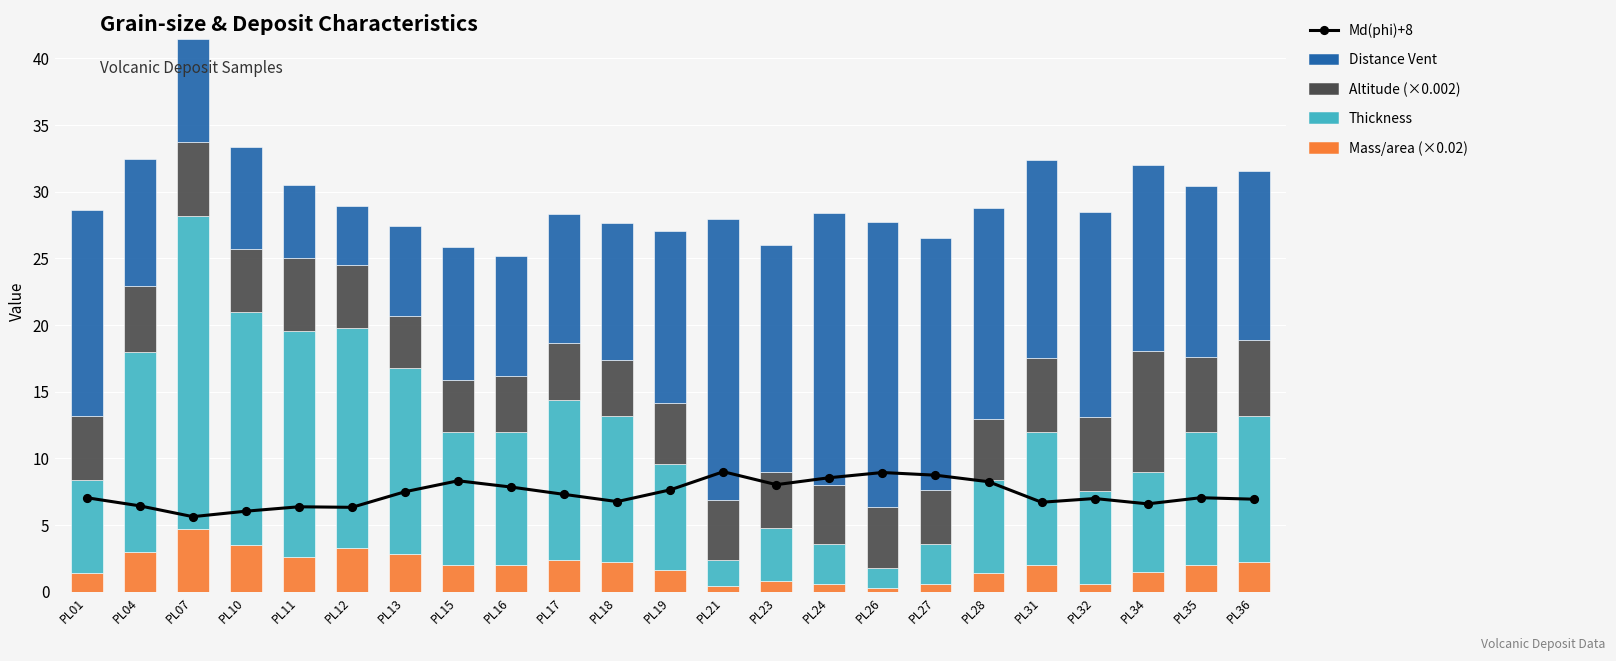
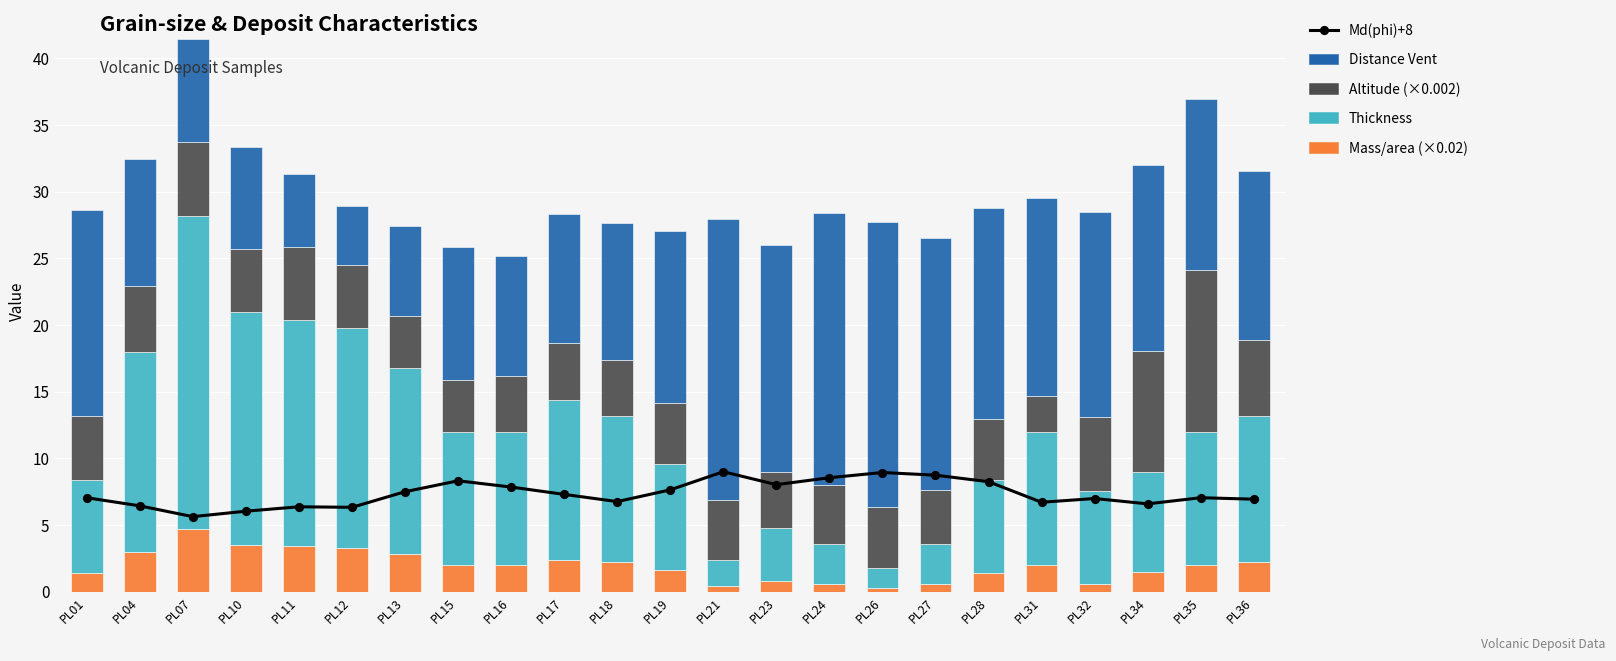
  {
    "Mass/area (×0.02)": {
      "PL01": 1.4,
      "PL04": 3.0,
      "PL07": 4.7,
      "PL10": 3.5,
-     "PL11": 2.6,
+     "PL11": 3.4,
      "PL12": 3.3,
      "PL13": 2.8,
      "PL15": 2.0,
      "PL16": 2.0,
      "PL17": 2.4,
      "PL18": 2.2,
      "PL19": 1.6,
      "PL21": 0.4,
      "PL23": 0.8,
      "PL24": 0.6,
      "PL26": 0.3,
      "PL27": 0.6,
      "PL28": 1.4,
      "PL31": 2.0,
      "PL32": 0.6,
      "PL34": 1.5,
      "PL35": 2.0,
      "PL36": 2.2
    },
    "Thickness": {
      "PL01": 7.0,
      "PL04": 15.0,
      "PL07": 23.5,
      "PL10": 17.5,
      "PL11": 17.0,
      "PL12": 16.5,
      "PL13": 14.0,
      "PL15": 10.0,
      "PL16": 10.0,
      "PL17": 12.0,
      "PL18": 11.0,
      "PL19": 8.0,
      "PL21": 2.0,
      "PL23": 4.0,
      "PL24": 3.0,
      "PL26": 1.5,
      "PL27": 3.0,
      "PL28": 7.0,
      "PL31": 10.0,
      "PL32": 7.0,
      "PL34": 7.5,
      "PL35": 10.0,
      "PL36": 11.0
    },
    "Altitude (×0.002)": {
      "PL01": 4.8,
      "PL04": 4.9,
      "PL07": 5.5,
      "PL10": 4.7,
      "PL11": 5.5,
      "PL12": 4.7,
      "PL13": 3.9,
      "PL15": 3.9,
      "PL16": 4.2,
      "PL17": 4.2,
      "PL18": 4.1,
      "PL19": 4.5,
      "PL21": 4.4,
      "PL23": 4.2,
      "PL24": 4.4,
      "PL26": 4.5,
      "PL27": 4.0,
      "PL28": 4.6,
-     "PL31": 5.5,
+     "PL31": 2.7,
      "PL32": 5.5,
      "PL34": 9.0,
-     "PL35": 5.6,
+     "PL35": 12.1,
      "PL36": 5.7
    },
    "Distance Vent": {
      "PL01": 15.4,
      "PL04": 9.5,
      "PL07": 7.8,
      "PL10": 7.7,
      "PL11": 5.4,
      "PL12": 4.4,
      "PL13": 6.8,
      "PL15": 10.0,
      "PL16": 9.0,
      "PL17": 9.7,
      "PL18": 10.3,
      "PL19": 12.9,
      "PL21": 21.1,
      "PL23": 17.0,
      "PL24": 20.4,
      "PL26": 21.4,
      "PL27": 18.9,
      "PL28": 15.8,
      "PL31": 14.8,
      "PL32": 15.4,
      "PL34": 14.0,
      "PL35": 12.8,
      "PL36": 12.7
    }
  }
